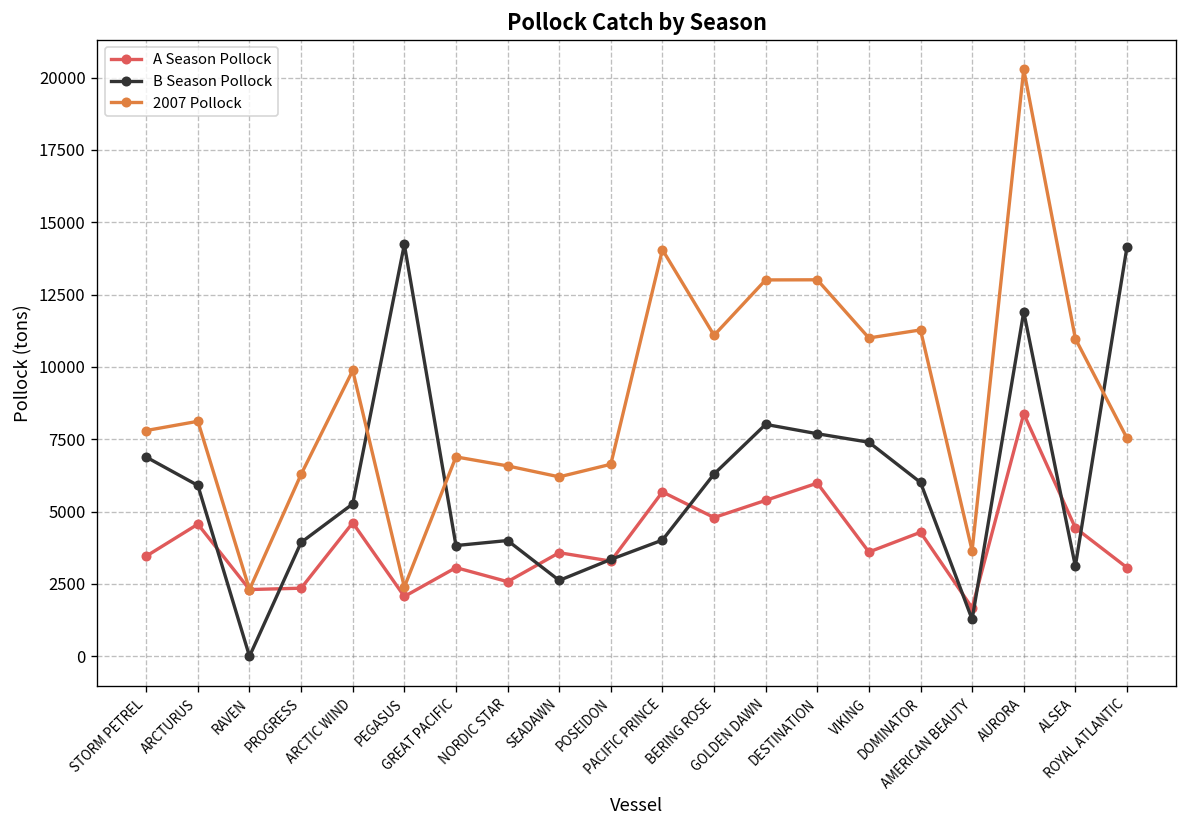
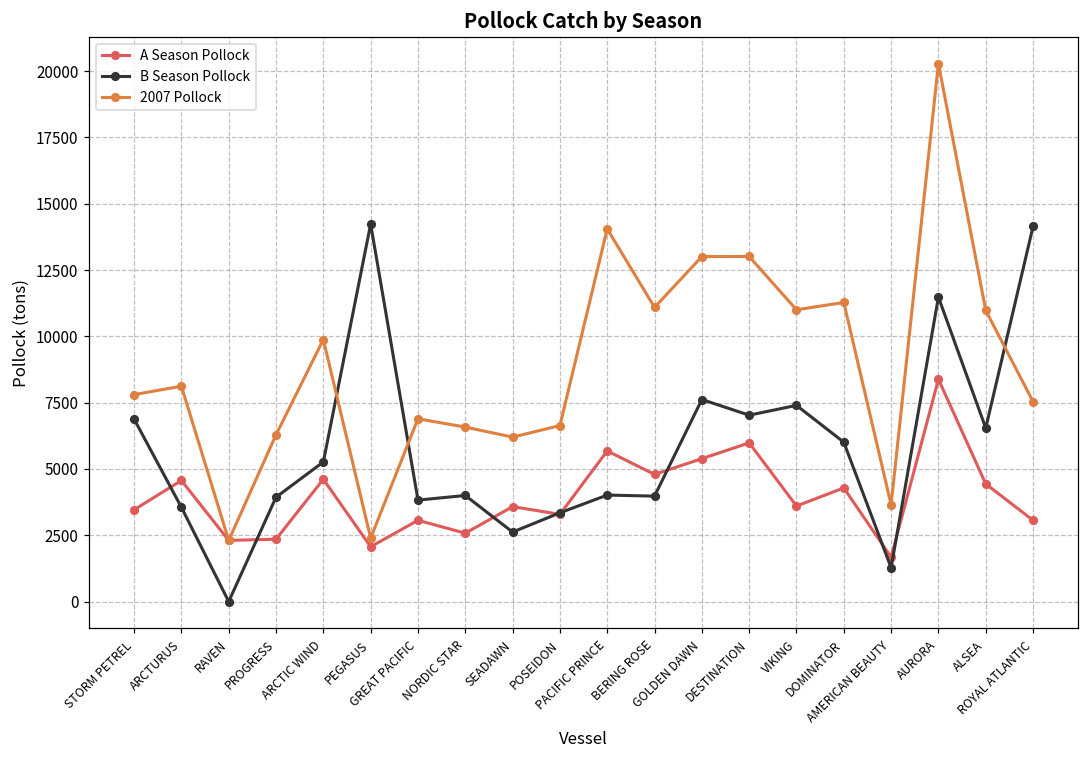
  {
    "B Season Pollock": {
      "STORM PETREL": 6900,
-     "ARCTURUS": 5900,
+     "ARCTURUS": 3600,
      "RAVEN": 0,
      "PROGRESS": 3900,
      "ARCTIC WIND": 5300,
      "PEGASUS": 14200,
      "GREAT PACIFIC": 3800,
      "NORDIC STAR": 4000,
      "SEADAWN": 2600,
      "PACIFIC PRINCE": 4000,
-     "BERING ROSE": 6300,
-     "GOLDEN DAWN": 8000,
-     "DESTINATION": 7700,
+     "BERING ROSE": 4000,
+     "GOLDEN DAWN": 7600,
+     "DESTINATION": 7000,
      "VIKING": 7400,
      "DOMINATOR": 6000,
      "AMERICAN BEAUTY": 1300,
-     "AURORA": 11900,
-     "ALSEA": 3100,
+     "AURORA": 11500,
+     "ALSEA": 6500,
      "ROYAL ATLANTIC": 14100
    }
  }
